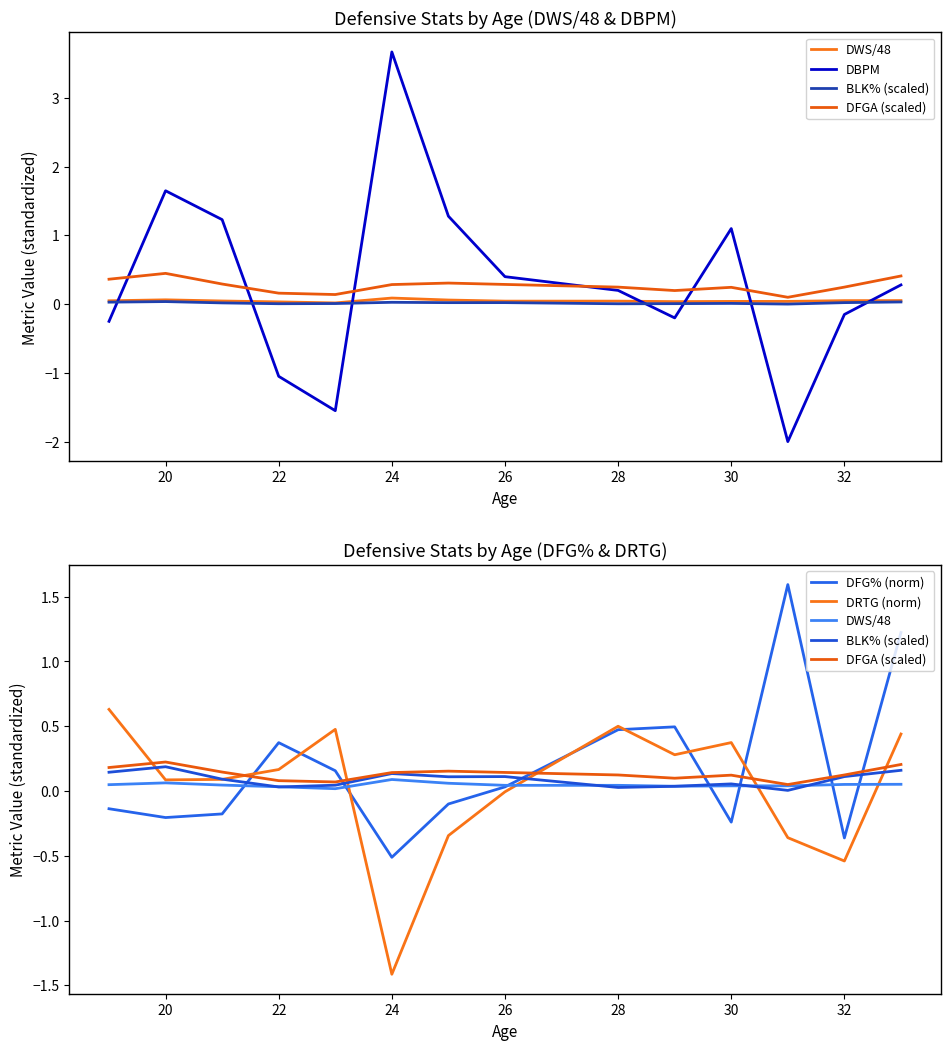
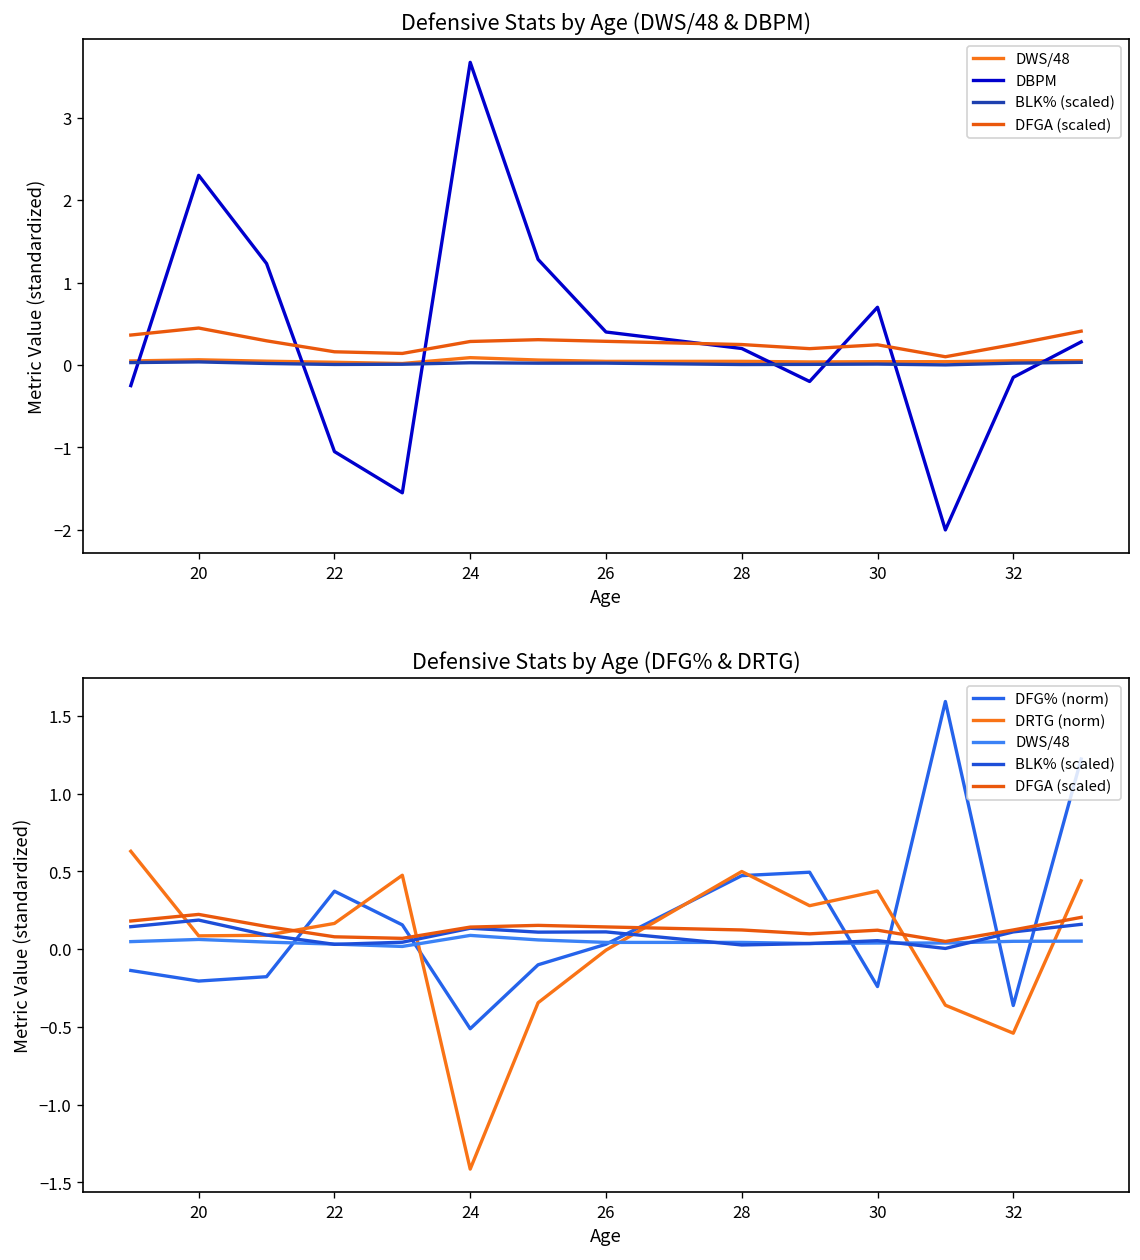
  {
    "Defensive Stats by Age (DWS/48 & DBPM)": {
      "DBPM": {
-       "20": 1.7,
+       "20": 2.3,
        "22": -1.1,
        "24": 3.7,
        "26": 0.4,
        "28": 0.2,
-       "30": 1.1,
+       "30": 0.7,
        "32": -0.2
      }
    }
  }
